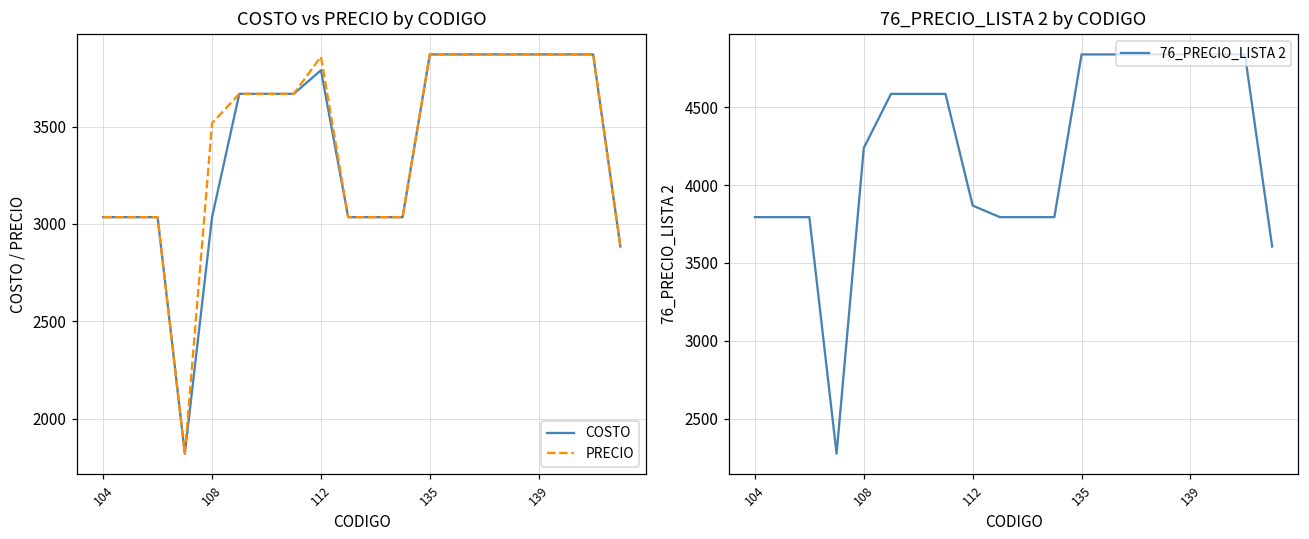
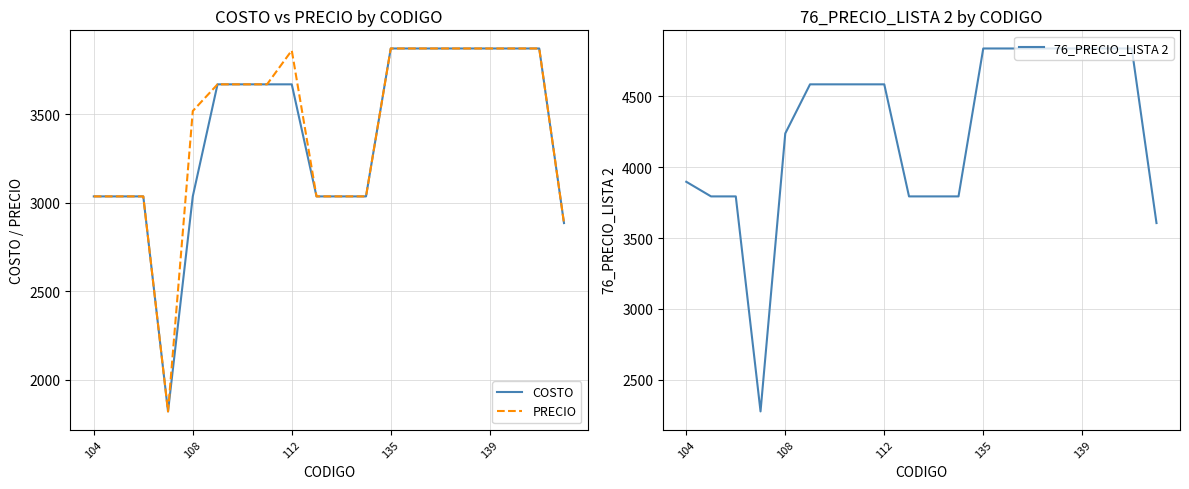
  {
    "COSTO vs PRECIO by CODIGO": {
      "COSTO": {
        "108": 3040,
-       "112": 3790
+       "112": 3670
      },
      "PRECIO": {
        "108": 3520,
        "112": 3860
      }
    },
    "76_PRECIO_LISTA 2 by CODIGO": {
-     "104": 3790,
+     "104": 3900,
      "108": 4240,
-     "112": 3870,
+     "112": 4590,
      "135": 4840
    }
  }
